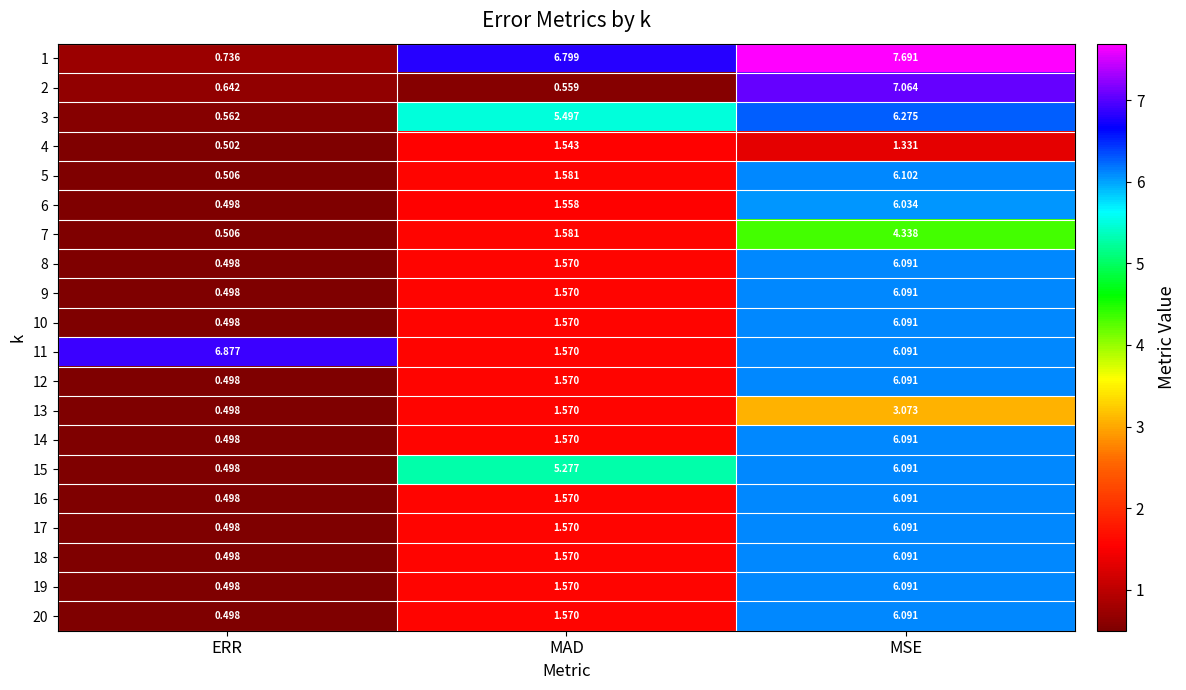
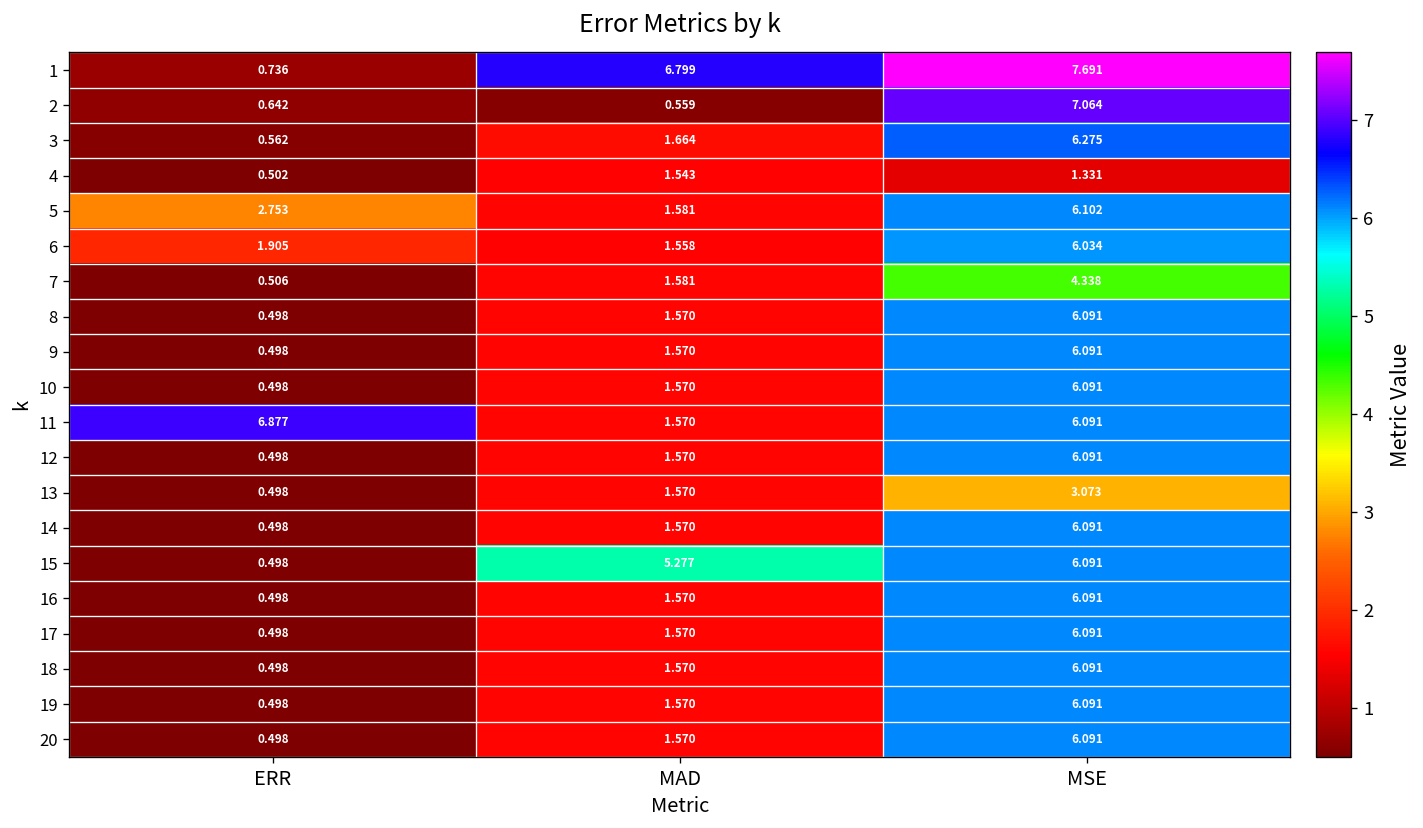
  {
    "1": {
      "ERR": 0.736,
      "MAD": 6.799,
      "MSE": 7.691
    },
    "2": {
      "ERR": 0.642,
      "MAD": 0.559,
      "MSE": 7.064
    },
    "3": {
      "ERR": 0.562,
-     "MAD": 5.497,
+     "MAD": 1.664,
      "MSE": 6.275
    },
    "4": {
      "ERR": 0.502,
      "MAD": 1.543,
      "MSE": 1.331
    },
    "5": {
-     "ERR": 0.506,
+     "ERR": 2.753,
      "MAD": 1.581,
      "MSE": 6.102
    },
    "6": {
-     "ERR": 0.498,
+     "ERR": 1.905,
      "MAD": 1.558,
      "MSE": 6.034
    },
    "7": {
      "ERR": 0.506,
      "MAD": 1.581,
      "MSE": 4.338
    },
    "8": {
      "ERR": 0.498,
      "MAD": 1.570,
      "MSE": 6.091
    },
    "9": {
      "ERR": 0.498,
      "MAD": 1.570,
      "MSE": 6.091
    },
    "10": {
      "ERR": 0.498,
      "MAD": 1.570,
      "MSE": 6.091
    },
    "11": {
      "ERR": 6.877,
      "MAD": 1.570,
      "MSE": 6.091
    },
    "12": {
      "ERR": 0.498,
      "MAD": 1.570,
      "MSE": 6.091
    },
    "13": {
      "ERR": 0.498,
      "MAD": 1.570,
      "MSE": 3.073
    },
    "14": {
      "ERR": 0.498,
      "MAD": 1.570,
      "MSE": 6.091
    },
    "15": {
      "ERR": 0.498,
      "MAD": 5.277,
      "MSE": 6.091
    },
    "16": {
      "ERR": 0.498,
      "MAD": 1.570,
      "MSE": 6.091
    },
    "17": {
      "ERR": 0.498,
      "MAD": 1.570,
      "MSE": 6.091
    },
    "18": {
      "ERR": 0.498,
      "MAD": 1.570,
      "MSE": 6.091
    },
    "19": {
      "ERR": 0.498,
      "MAD": 1.570,
      "MSE": 6.091
    },
    "20": {
      "ERR": 0.498,
      "MAD": 1.570,
      "MSE": 6.091
    }
  }
